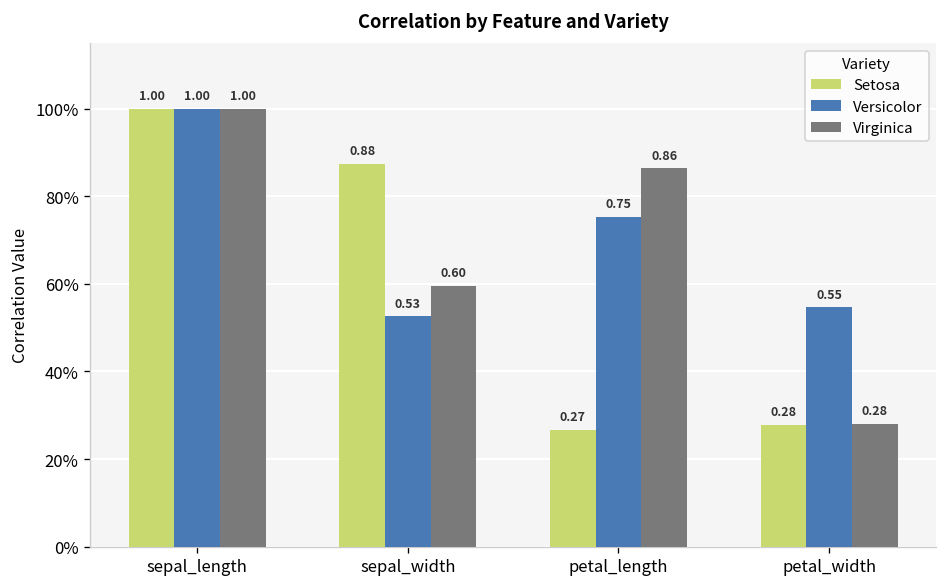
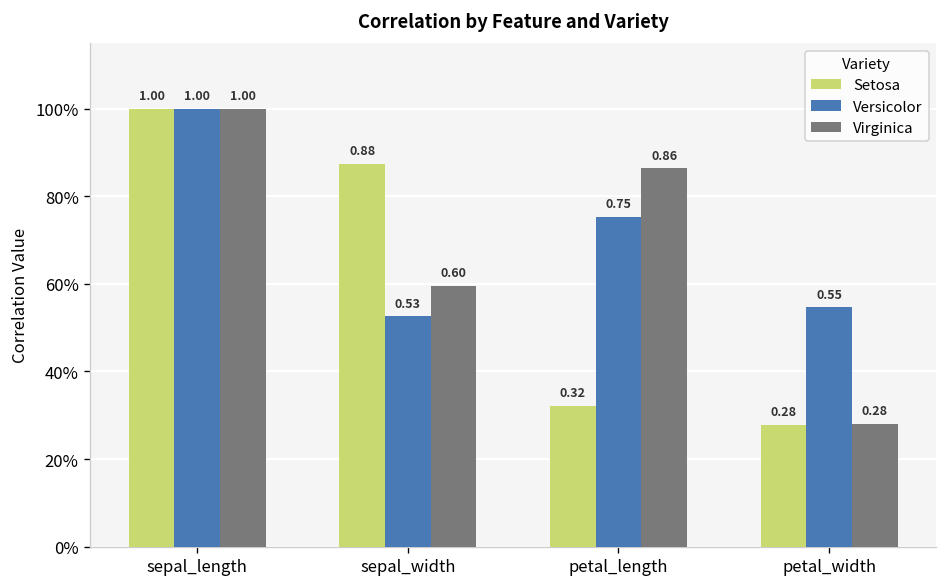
  {
    "Setosa": {
      "sepal_length": 1.00,
      "sepal_width": 0.88,
-     "petal_length": 0.27,
+     "petal_length": 0.32,
      "petal_width": 0.28
    },
    "Versicolor": {
      "sepal_length": 1.00,
      "sepal_width": 0.53,
      "petal_length": 0.75,
      "petal_width": 0.55
    },
    "Virginica": {
      "sepal_length": 1.00,
      "sepal_width": 0.60,
      "petal_length": 0.86,
      "petal_width": 0.28
    }
  }
